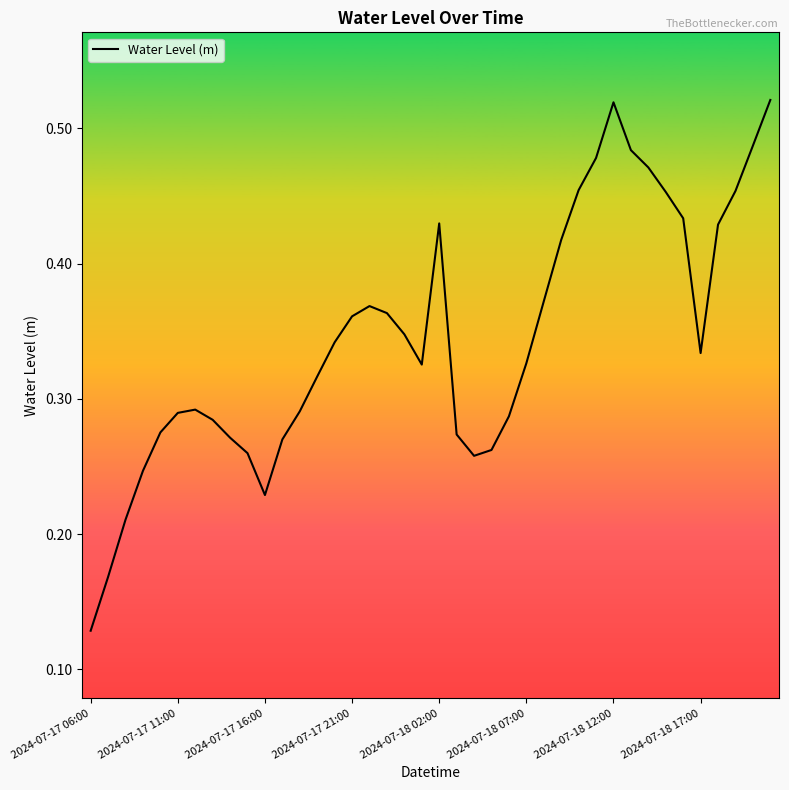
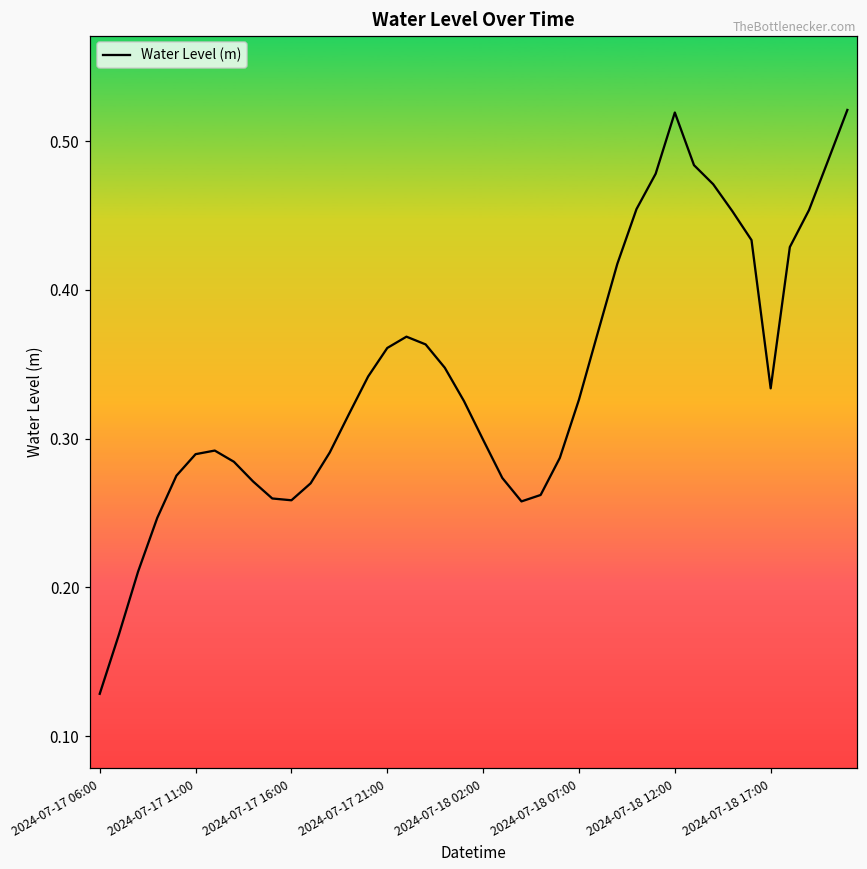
  {
    "2024-07-17 06:00": 0.129,
    "2024-07-17 11:00": 0.290,
-   "2024-07-17 16:00": 0.229,
+   "2024-07-17 16:00": 0.259,
    "2024-07-17 21:00": 0.361,
-   "2024-07-18 02:00": 0.430,
+   "2024-07-18 02:00": 0.299,
    "2024-07-18 07:00": 0.326,
    "2024-07-18 12:00": 0.519,
    "2024-07-18 17:00": 0.334
  }
